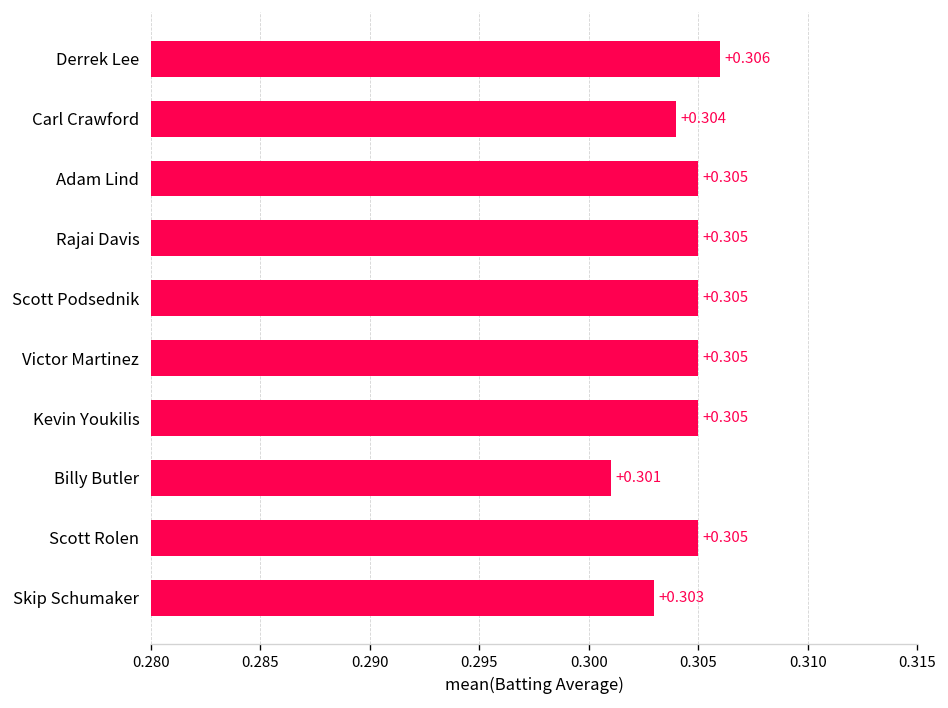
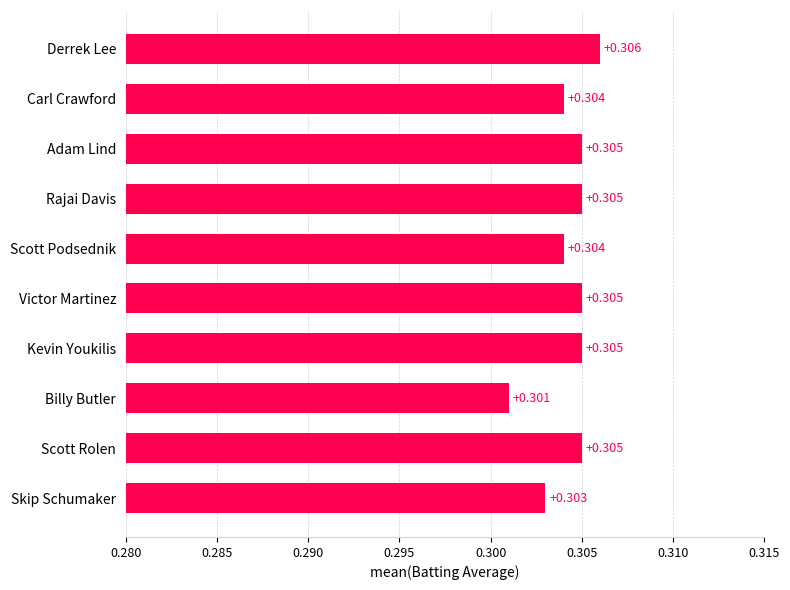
  {
    "Derrek Lee": "+0.306",
    "Carl Crawford": "+0.304",
    "Adam Lind": "+0.305",
    "Rajai Davis": "+0.305",
-   "Scott Podsednik": "+0.305",
+   "Scott Podsednik": "+0.304",
    "Victor Martinez": "+0.305",
    "Kevin Youkilis": "+0.305",
    "Billy Butler": "+0.301",
    "Scott Rolen": "+0.305",
    "Skip Schumaker": "+0.303"
  }
